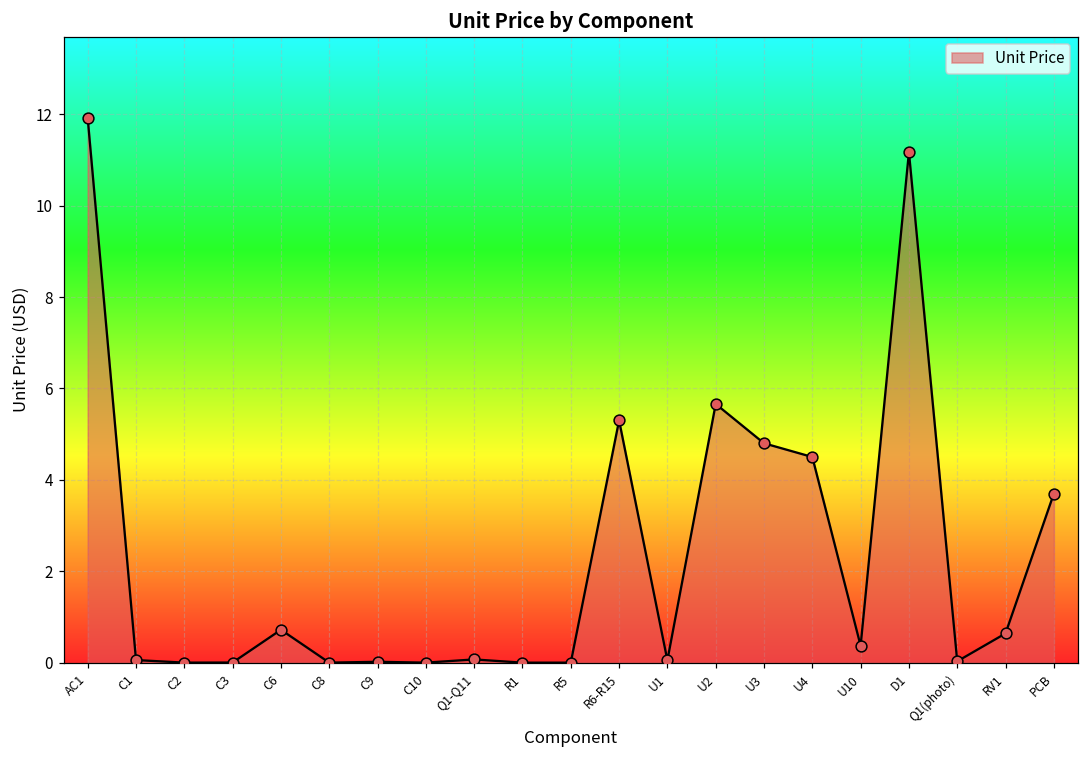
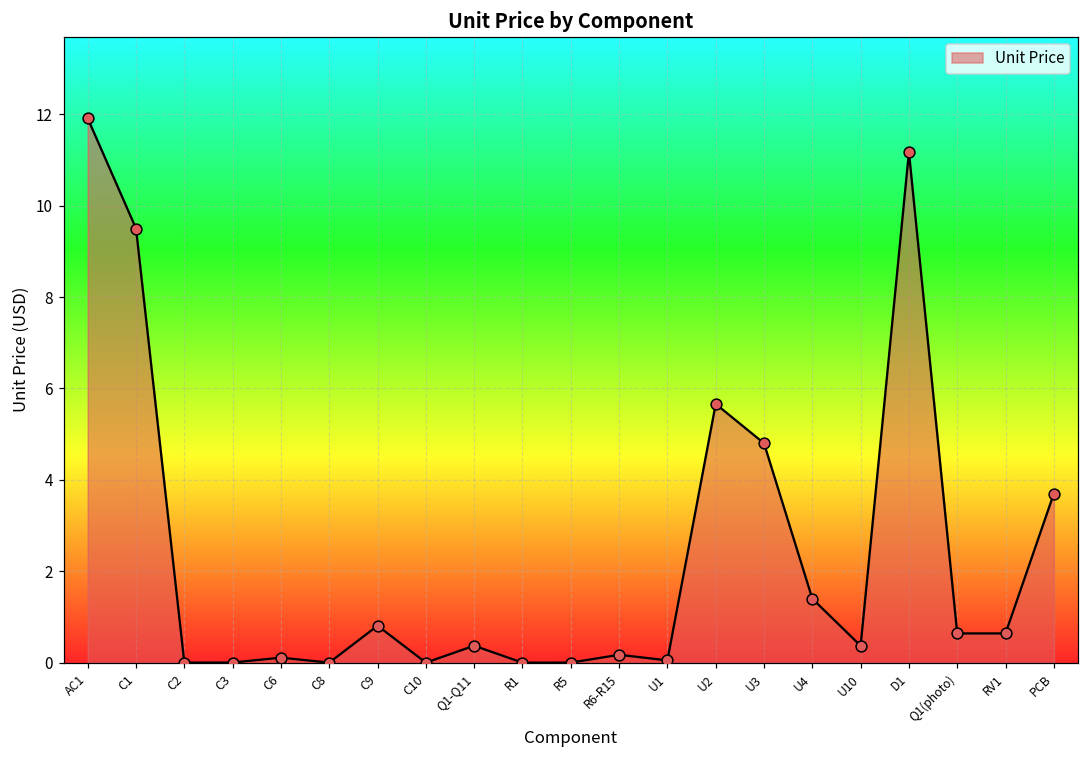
  {
    "AC1": 11.9,
-   "C1": 0.1,
+   "C1": 9.5,
    "C2": 0.0,
    "C3": 0.0,
-   "C6": 0.7,
+   "C6": 0.1,
    "C8": 0.0,
-   "C9": 0.0,
+   "C9": 0.8,
    "C10": 0.0,
-   "Q1-Q11": 0.1,
+   "Q1-Q11": 0.4,
    "R1": 0.0,
    "R5": 0.0,
-   "R6-R15": 5.3,
+   "R6-R15": 0.2,
    "U1": 0.1,
    "U2": 5.7,
    "U3": 4.8,
-   "U4": 4.5,
+   "U4": 1.4,
    "U10": 0.4,
    "D1": 11.2,
-   "Q1(photo)": 0.0,
+   "Q1(photo)": 0.6,
    "RV1": 0.6,
    "PCB": 3.7
  }
